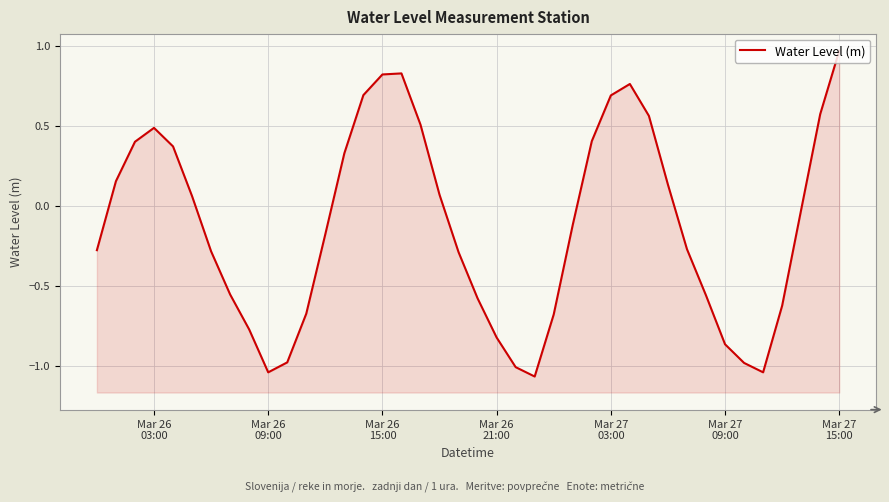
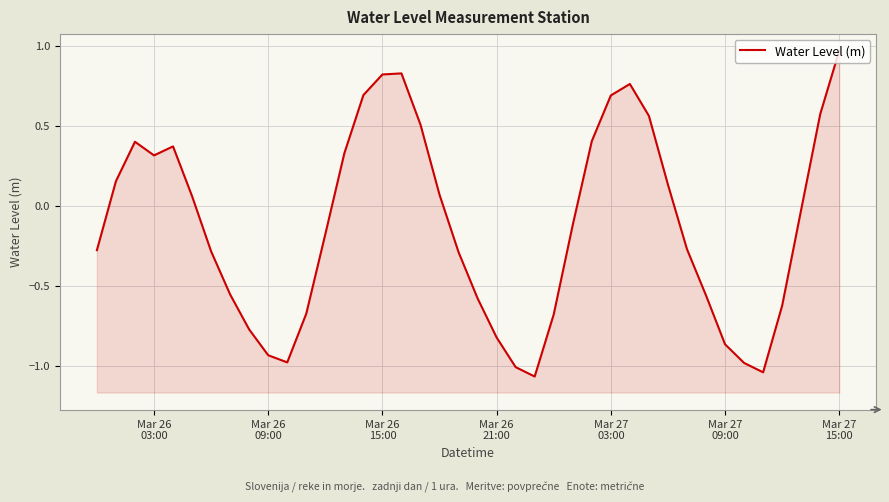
  {
-   "Mar 26 03:00": 0.49,
-   "Mar 26 09:00": -1.04,
+   "Mar 26 03:00": 0.32,
+   "Mar 26 09:00": -0.93,
    "Mar 26 15:00": 0.82,
    "Mar 26 21:00": -0.82,
    "Mar 27 03:00": 0.69,
    "Mar 27 09:00": -0.86
  }
